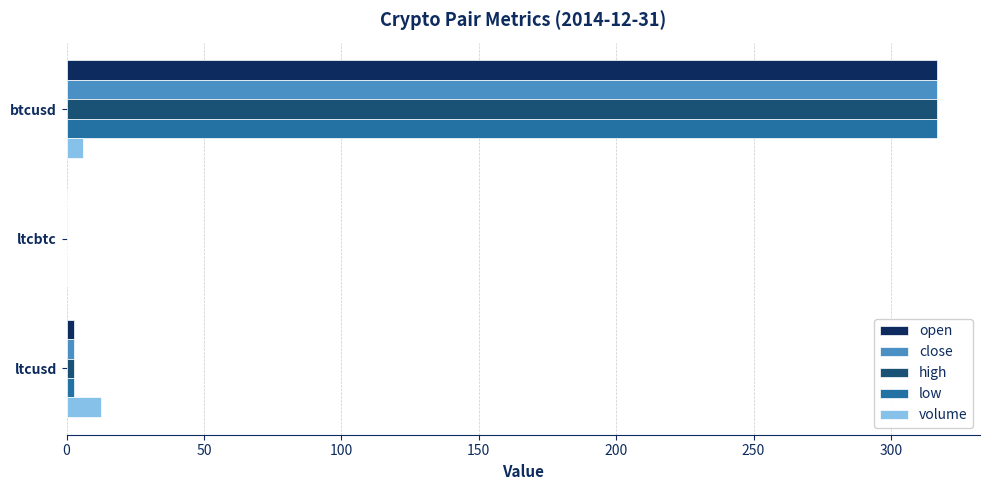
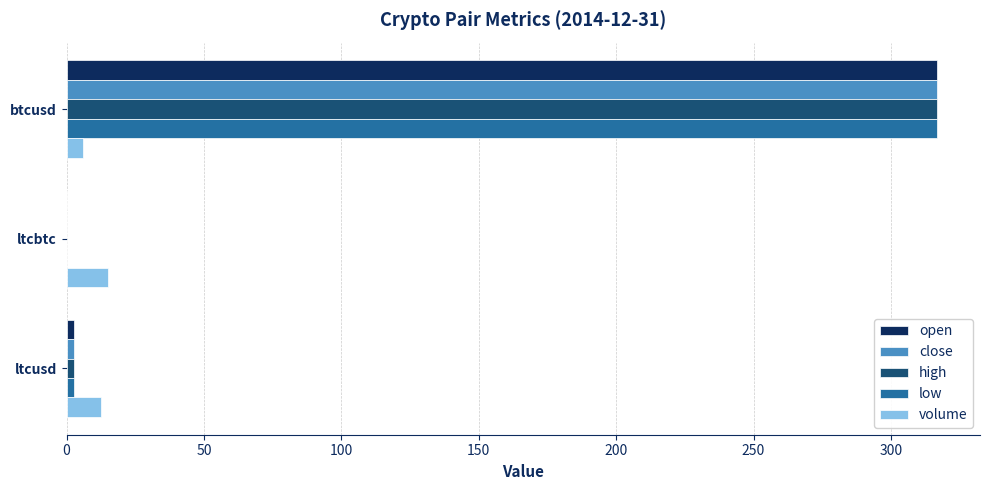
  {
    "volume": {
      "btcusd": 6,
-     "ltcbtc": 0,
+     "ltcbtc": 15,
      "ltcusd": 13
    }
  }
